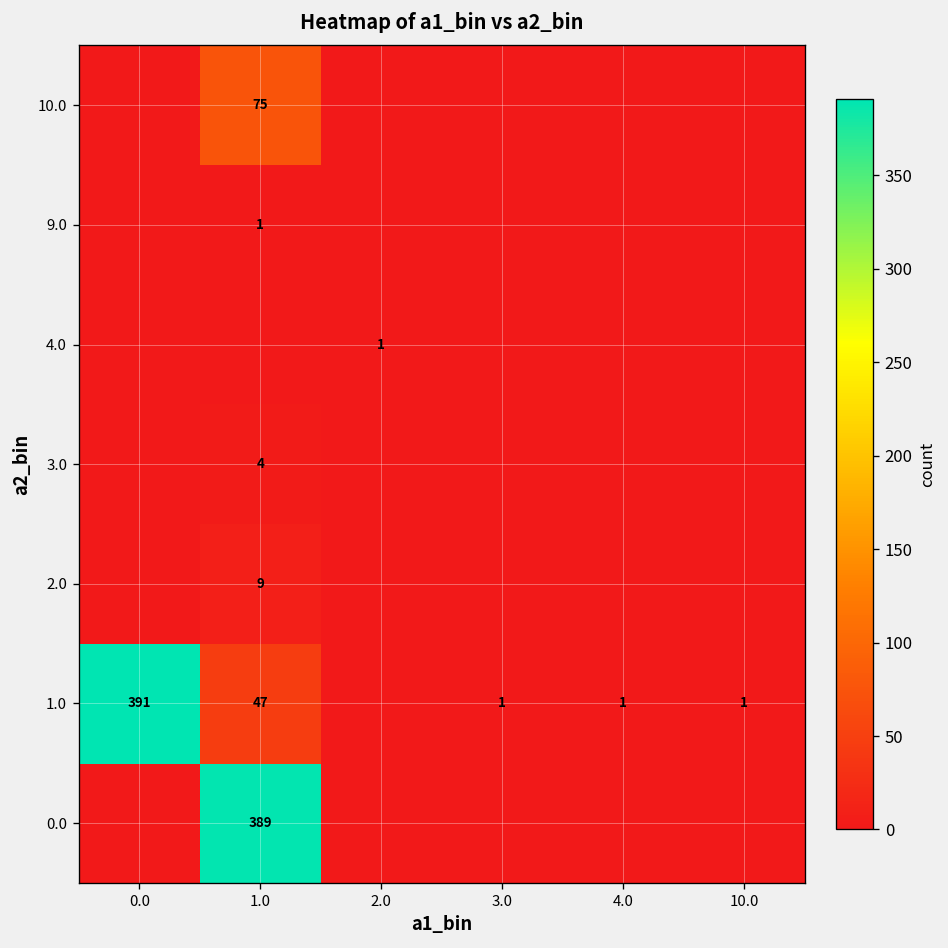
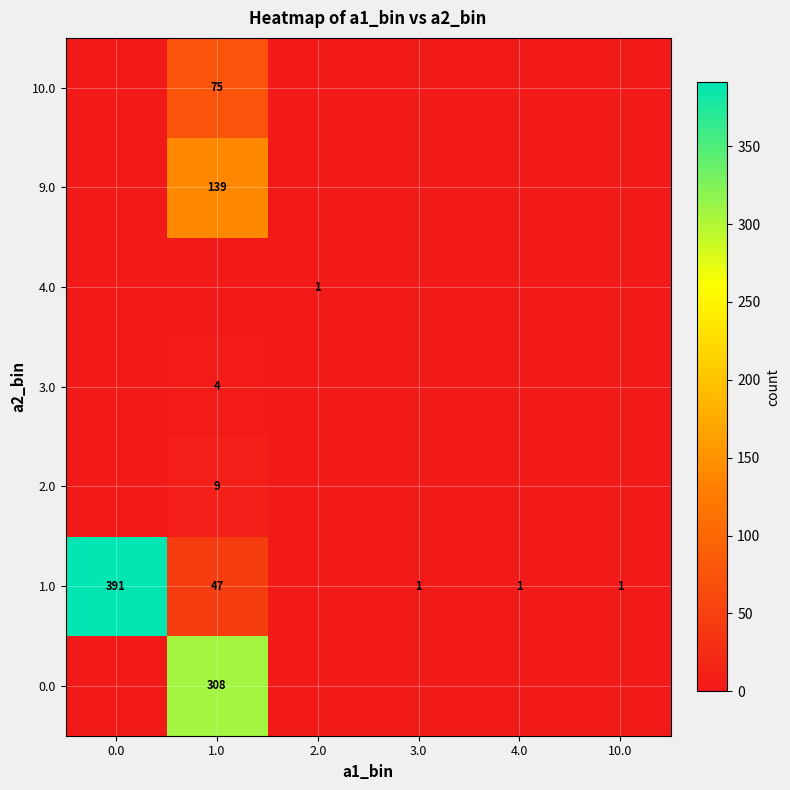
  {
    "10.0": {
      "1.0": 75
    },
    "9.0": {
-     "1.0": 1
+     "1.0": 139
    },
    "4.0": {
      "2.0": 1
    },
    "3.0": {
      "1.0": 4
    },
    "2.0": {
      "1.0": 9
    },
    "1.0": {
      "0.0": 391,
      "1.0": 47,
      "3.0": 1,
      "4.0": 1,
      "10.0": 1
    },
    "0.0": {
-     "1.0": 389
+     "1.0": 308
    }
  }
